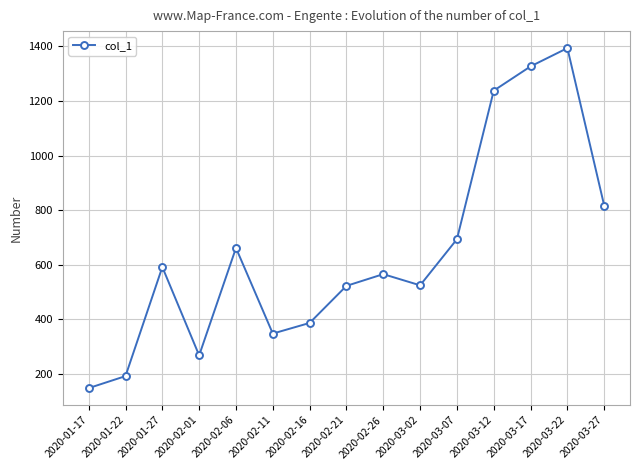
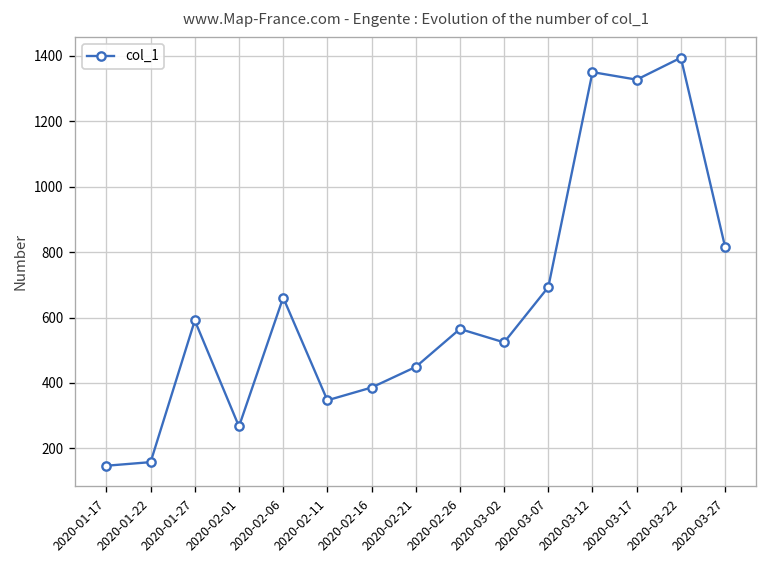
  {
    "2020-01-17": 150,
-   "2020-01-22": 190,
+   "2020-01-22": 160,
    "2020-01-27": 590,
    "2020-02-01": 270,
    "2020-02-06": 660,
    "2020-02-11": 350,
    "2020-02-16": 390,
-   "2020-02-21": 520,
+   "2020-02-21": 450,
    "2020-02-26": 570,
    "2020-03-02": 520,
    "2020-03-07": 690,
-   "2020-03-12": 1240,
+   "2020-03-12": 1350,
    "2020-03-17": 1330,
    "2020-03-22": 1390,
    "2020-03-27": 820
  }
